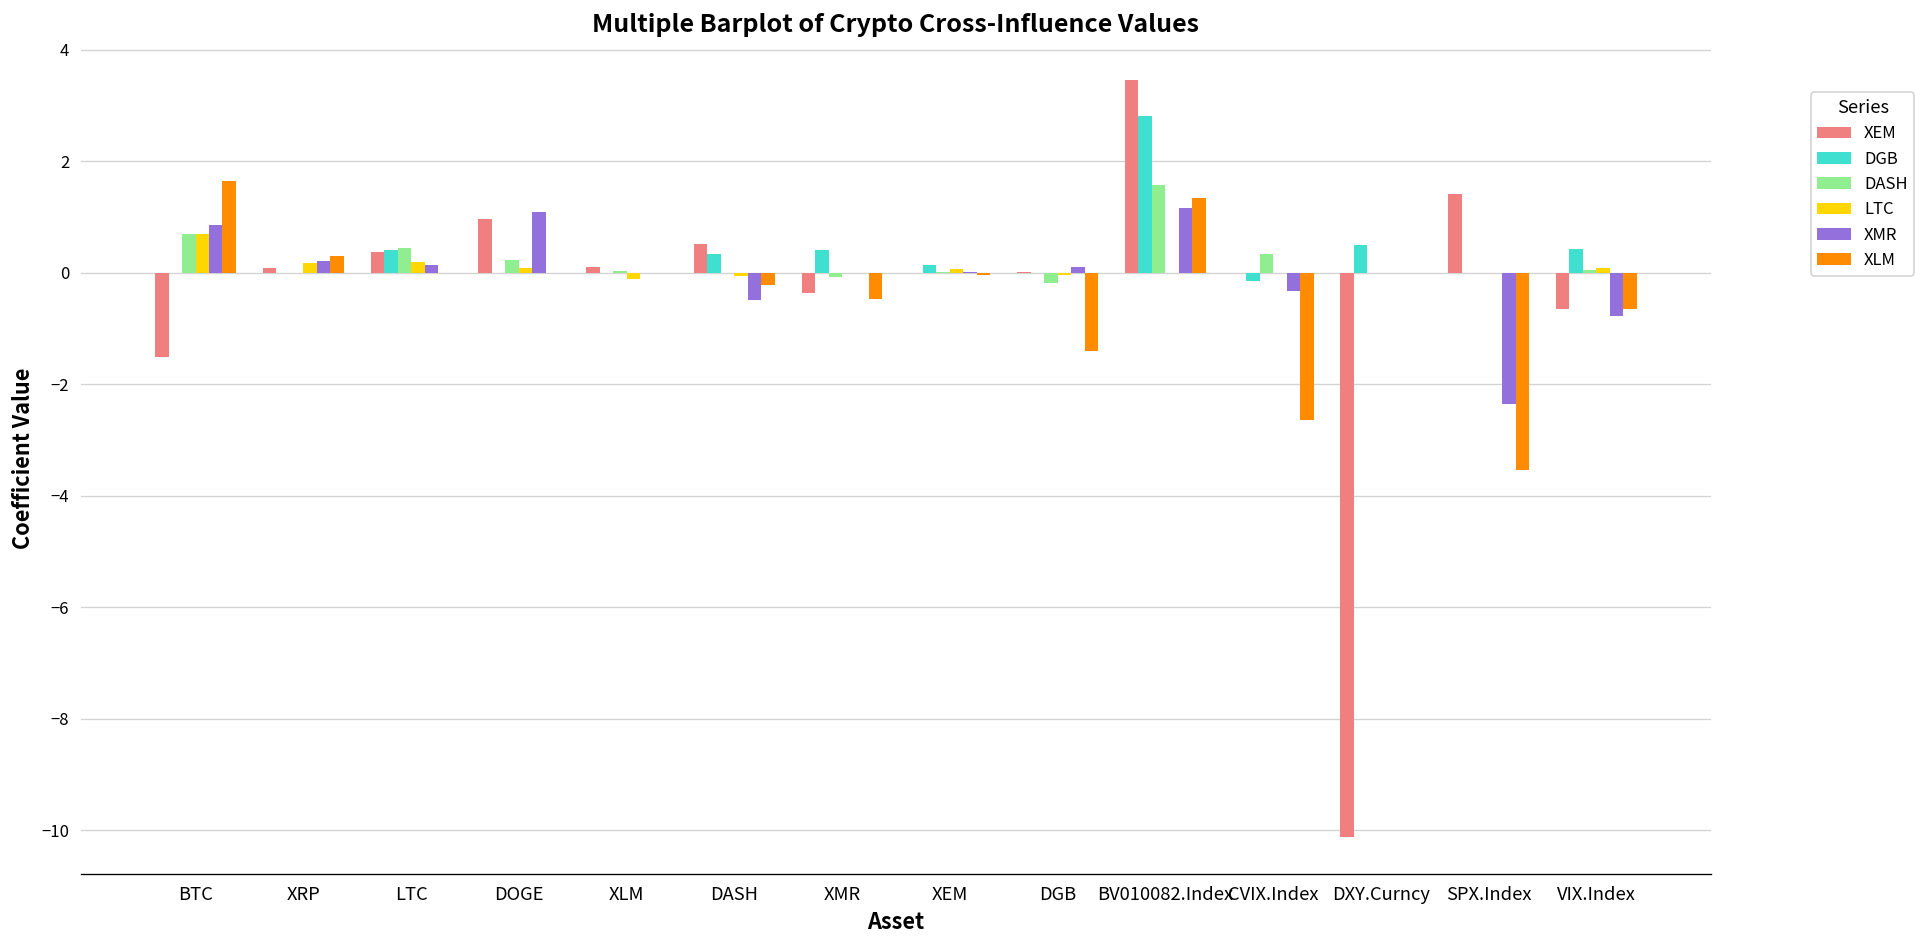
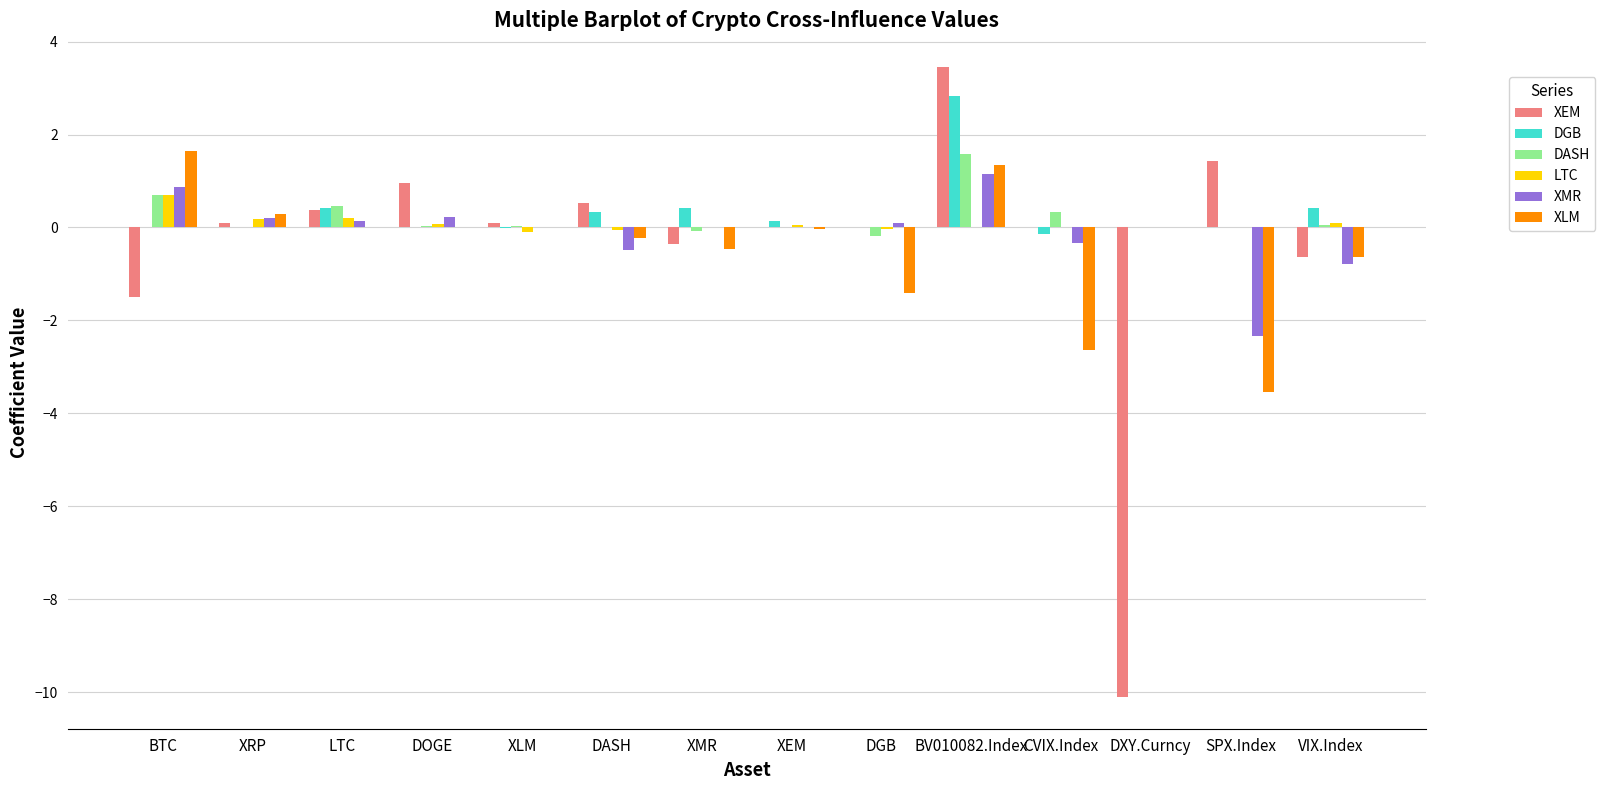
  {
    "XEM": {
      "BTC": -1.5,
      "XRP": 0.1,
      "LTC": 0.4,
      "DOGE": 1.0,
      "XLM": 0.1,
      "DASH": 0.5,
      "XMR": -0.4,
      "XEM": 0.0,
      "BV010082.Index": 3.5,
      "CVIX.Index": 0.0,
      "DXY.Curncy": -10.1,
      "SPX.Index": 1.4,
      "VIX.Index": -0.6
    },
    "DGB": {
      "BTC": 0.0,
      "XRP": 0.0,
      "LTC": 0.4,
      "DOGE": 0.0,
      "DASH": 0.3,
      "XMR": 0.4,
      "XEM": 0.1,
      "DGB": 0.0,
      "BV010082.Index": 2.8,
      "CVIX.Index": -0.1,
-     "DXY.Curncy": 0.5,
+     "DXY.Curncy": 0.0,
      "SPX.Index": 0.0,
      "VIX.Index": 0.4
    },
    "DASH": {
      "BTC": 0.7,
      "LTC": 0.5,
-     "DOGE": 0.2,
+     "DOGE": 0.0,
      "DASH": 0.0,
      "XMR": -0.1,
      "DGB": -0.2,
      "BV010082.Index": 1.6,
      "CVIX.Index": 0.3,
      "DXY.Curncy": 0.0,
      "SPX.Index": 0.0,
      "VIX.Index": 0.1
    },
    "LTC": {
      "BTC": 0.7,
      "XRP": 0.2,
      "LTC": 0.2,
      "DOGE": 0.1,
      "XLM": -0.1,
      "XMR": 0.0,
      "XEM": 0.1,
      "BV010082.Index": 0.0,
      "CVIX.Index": 0.0,
      "DXY.Curncy": 0.0,
      "SPX.Index": 0.0,
      "VIX.Index": 0.1
    },
    "XMR": {
      "BTC": 0.9,
      "XRP": 0.2,
      "LTC": 0.1,
-     "DOGE": 1.1,
+     "DOGE": 0.2,
      "XLM": 0.0,
      "DASH": -0.5,
      "XMR": 0.0,
      "DGB": 0.1,
      "BV010082.Index": 1.2,
      "CVIX.Index": -0.3,
      "DXY.Curncy": 0.0,
      "SPX.Index": -2.3,
      "VIX.Index": -0.8
    },
    "XLM": {
      "BTC": 1.6,
      "XRP": 0.3,
      "LTC": 0.0,
      "DOGE": 0.0,
      "XLM": 0.0,
      "DASH": -0.2,
      "XMR": -0.5,
      "DGB": -1.4,
      "BV010082.Index": 1.3,
      "CVIX.Index": -2.6,
      "DXY.Curncy": 0.0,
      "SPX.Index": -3.5,
      "VIX.Index": -0.6
    }
  }
